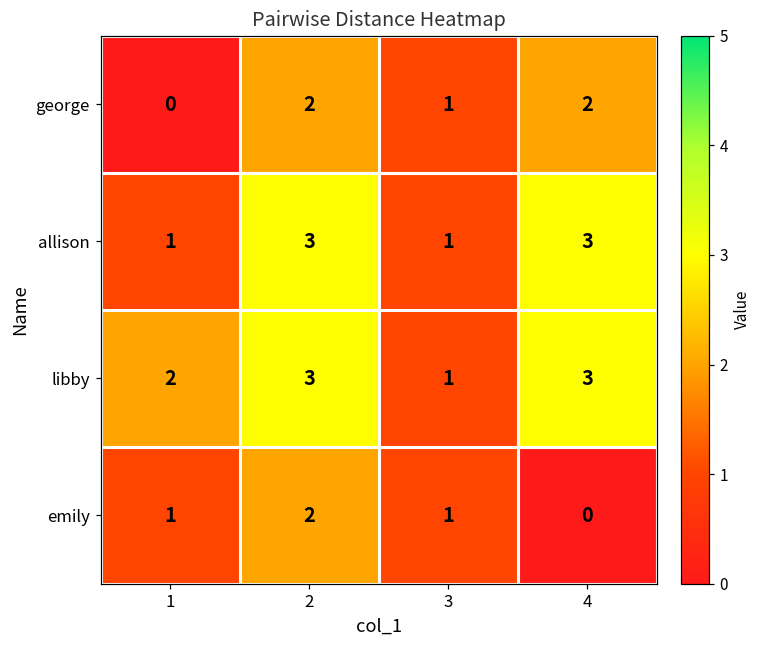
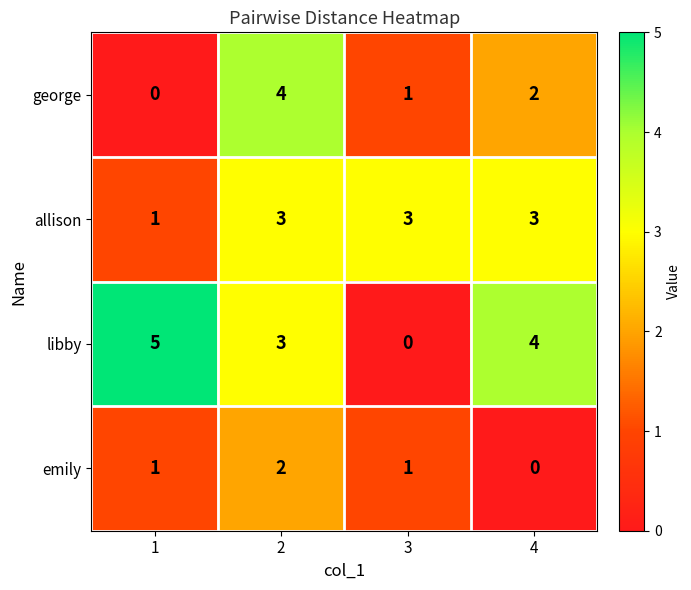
  {
    "george": {
      "1": 0,
-     "2": 2,
+     "2": 4,
      "3": 1,
      "4": 2
    },
    "allison": {
      "1": 1,
      "2": 3,
-     "3": 1,
+     "3": 3,
      "4": 3
    },
    "libby": {
-     "1": 2,
+     "1": 5,
      "2": 3,
-     "3": 1,
-     "4": 3
+     "3": 0,
+     "4": 4
    },
    "emily": {
      "1": 1,
      "2": 2,
      "3": 1,
      "4": 0
    }
  }
